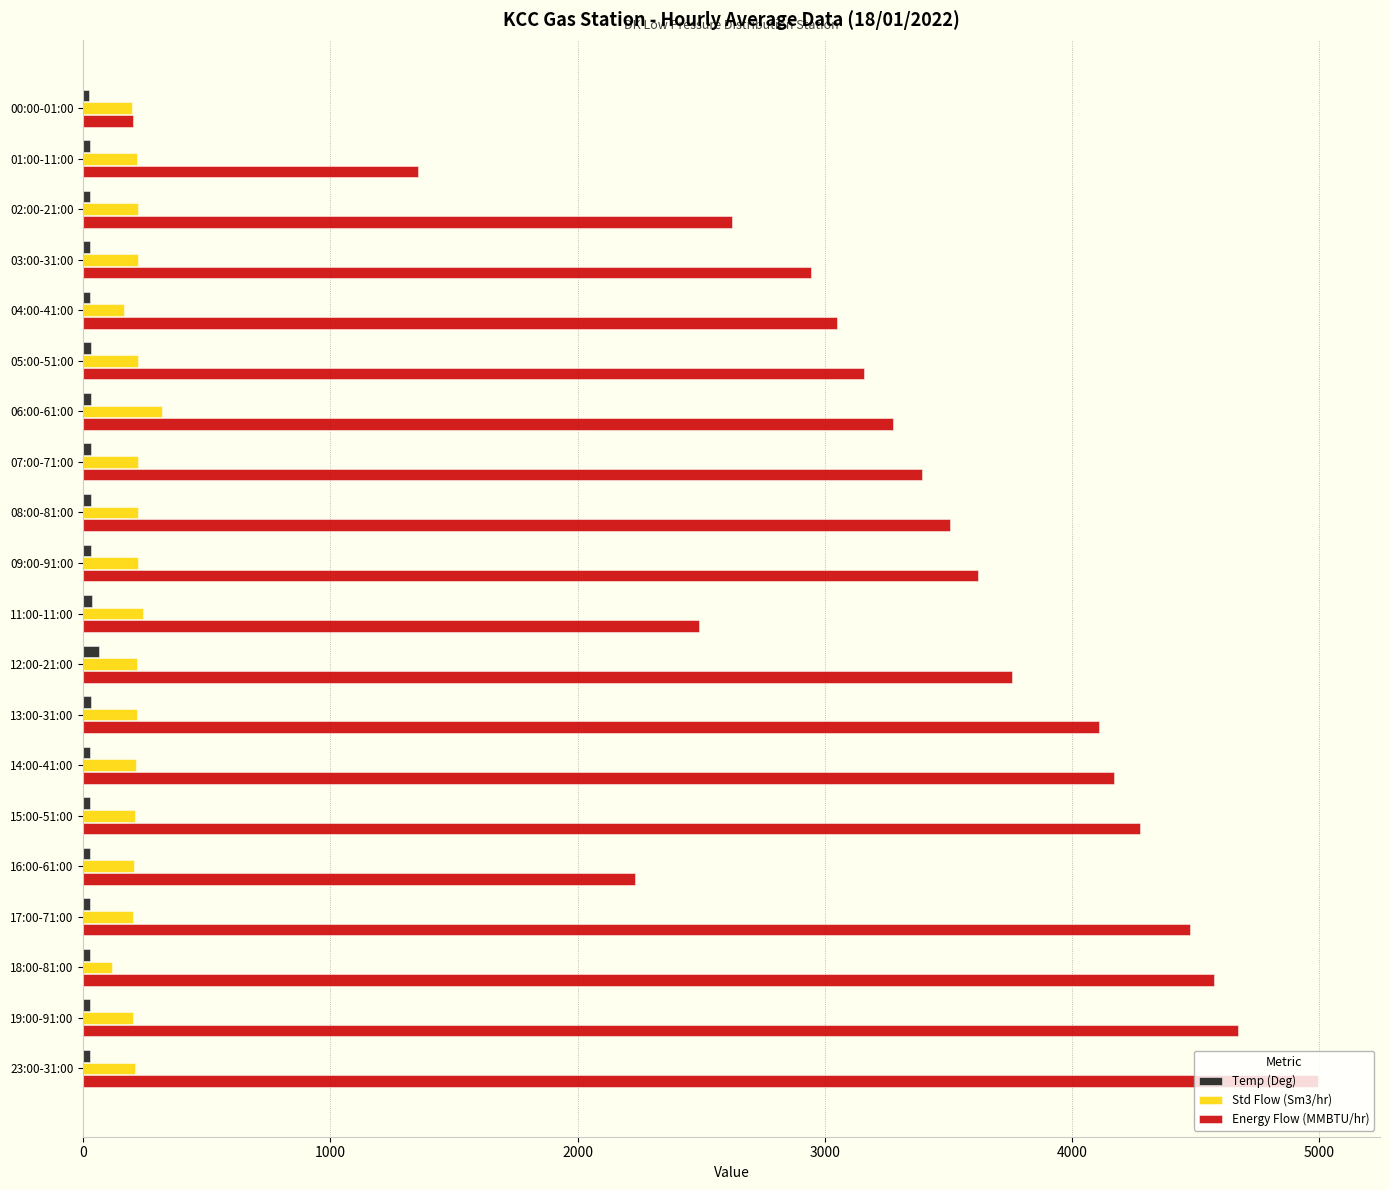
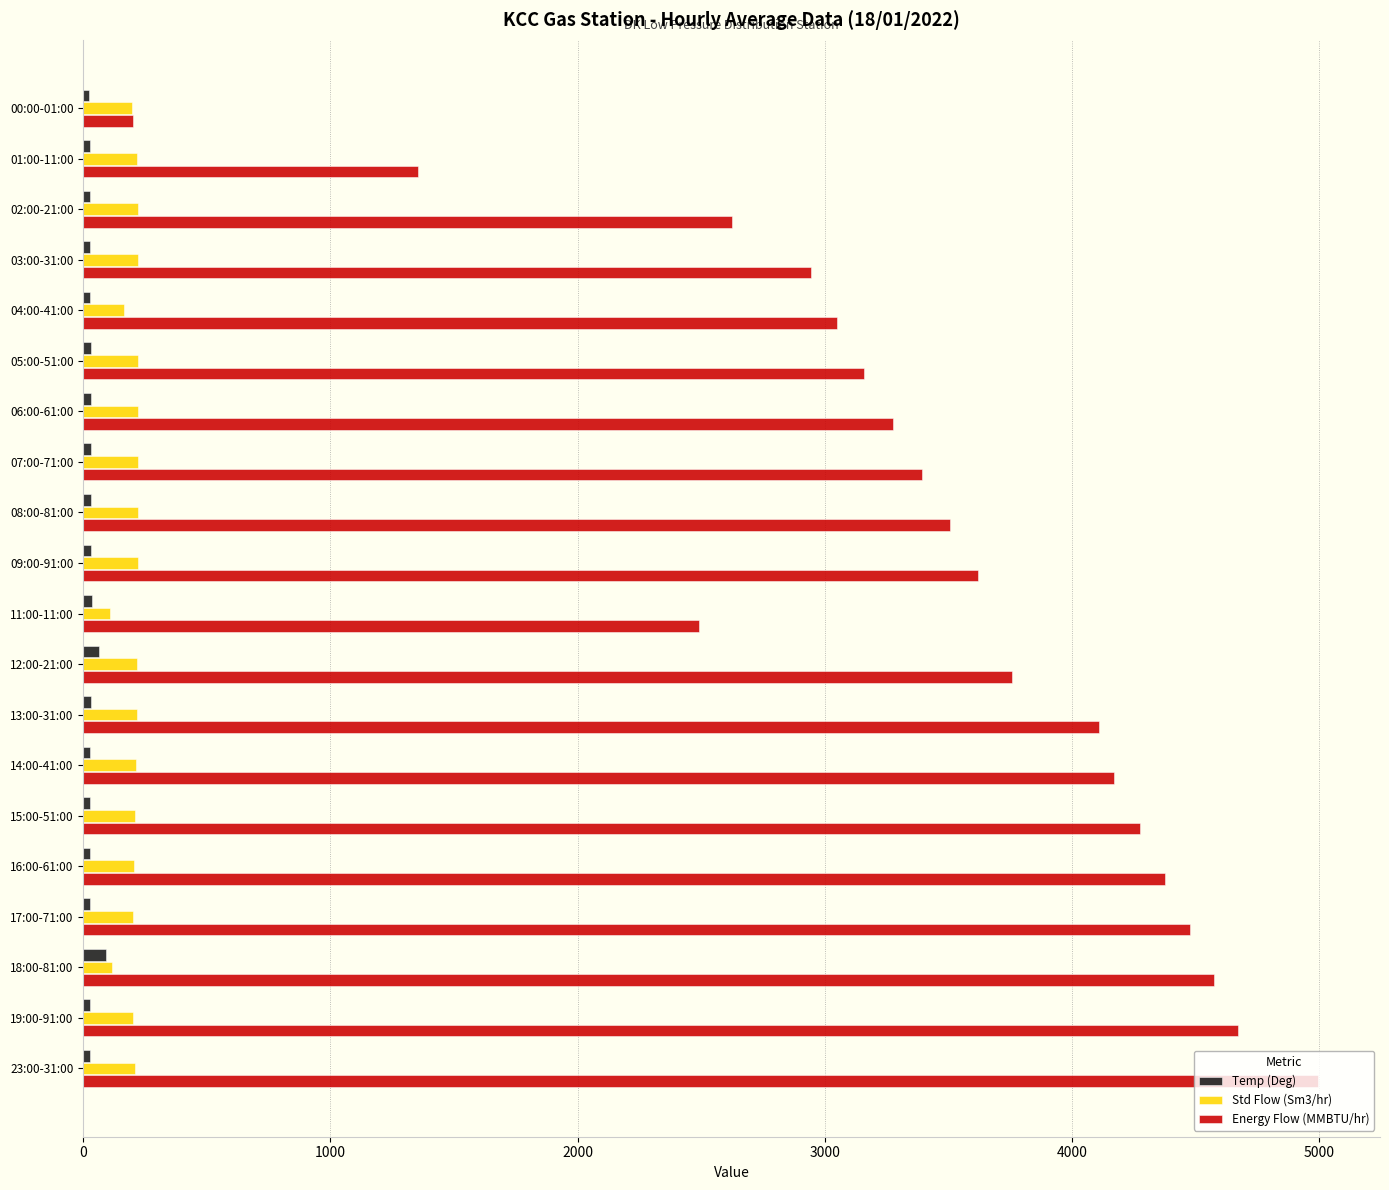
  {
    "Temp (Deg)": {
      "00:00-01:00": 20,
      "01:00-11:00": 30,
      "02:00-21:00": 30,
      "03:00-31:00": 30,
      "04:00-41:00": 30,
      "05:00-51:00": 30,
      "06:00-61:00": 30,
      "07:00-71:00": 30,
      "08:00-81:00": 30,
      "09:00-91:00": 30,
      "11:00-11:00": 40,
      "12:00-21:00": 60,
      "13:00-31:00": 30,
      "14:00-41:00": 30,
      "15:00-51:00": 30,
      "16:00-61:00": 30,
      "17:00-71:00": 30,
-     "18:00-81:00": 30,
+     "18:00-81:00": 90,
      "19:00-91:00": 30,
      "23:00-31:00": 30
    },
    "Std Flow (Sm3/hr)": {
      "00:00-01:00": 200,
      "01:00-11:00": 220,
      "02:00-21:00": 220,
      "03:00-31:00": 220,
      "04:00-41:00": 160,
      "05:00-51:00": 220,
-     "06:00-61:00": 320,
+     "06:00-61:00": 220,
      "07:00-71:00": 220,
      "08:00-81:00": 220,
      "09:00-91:00": 220,
-     "11:00-11:00": 240,
+     "11:00-11:00": 110,
      "12:00-21:00": 220,
      "13:00-31:00": 220,
      "14:00-41:00": 210,
      "15:00-51:00": 210,
      "16:00-61:00": 210,
      "17:00-71:00": 200,
      "18:00-81:00": 120,
      "19:00-91:00": 200,
      "23:00-31:00": 210
    },
    "Energy Flow (MMBTU/hr)": {
      "00:00-01:00": 200,
      "01:00-11:00": 1360,
      "02:00-21:00": 2620,
      "03:00-31:00": 2940,
      "04:00-41:00": 3050,
      "05:00-51:00": 3160,
      "06:00-61:00": 3280,
      "07:00-71:00": 3390,
      "08:00-81:00": 3510,
      "09:00-91:00": 3620,
      "11:00-11:00": 2490,
      "12:00-21:00": 3760,
      "13:00-31:00": 4110,
      "14:00-41:00": 4170,
      "15:00-51:00": 4280,
-     "16:00-61:00": 2230,
+     "16:00-61:00": 4380,
      "17:00-71:00": 4480,
      "18:00-81:00": 4580,
      "19:00-91:00": 4670
    }
  }
